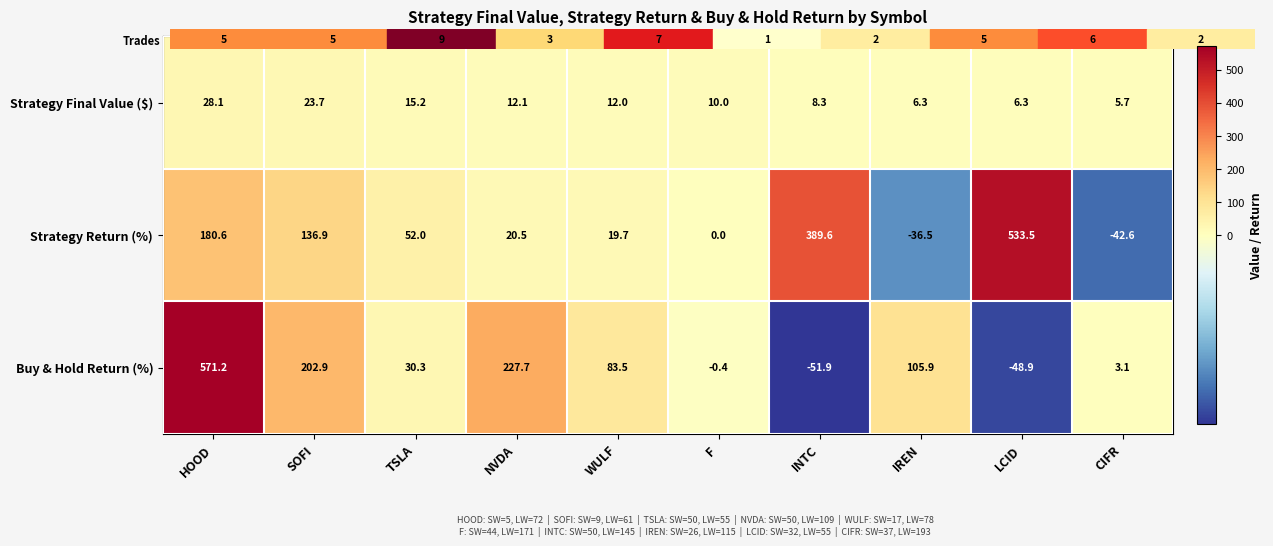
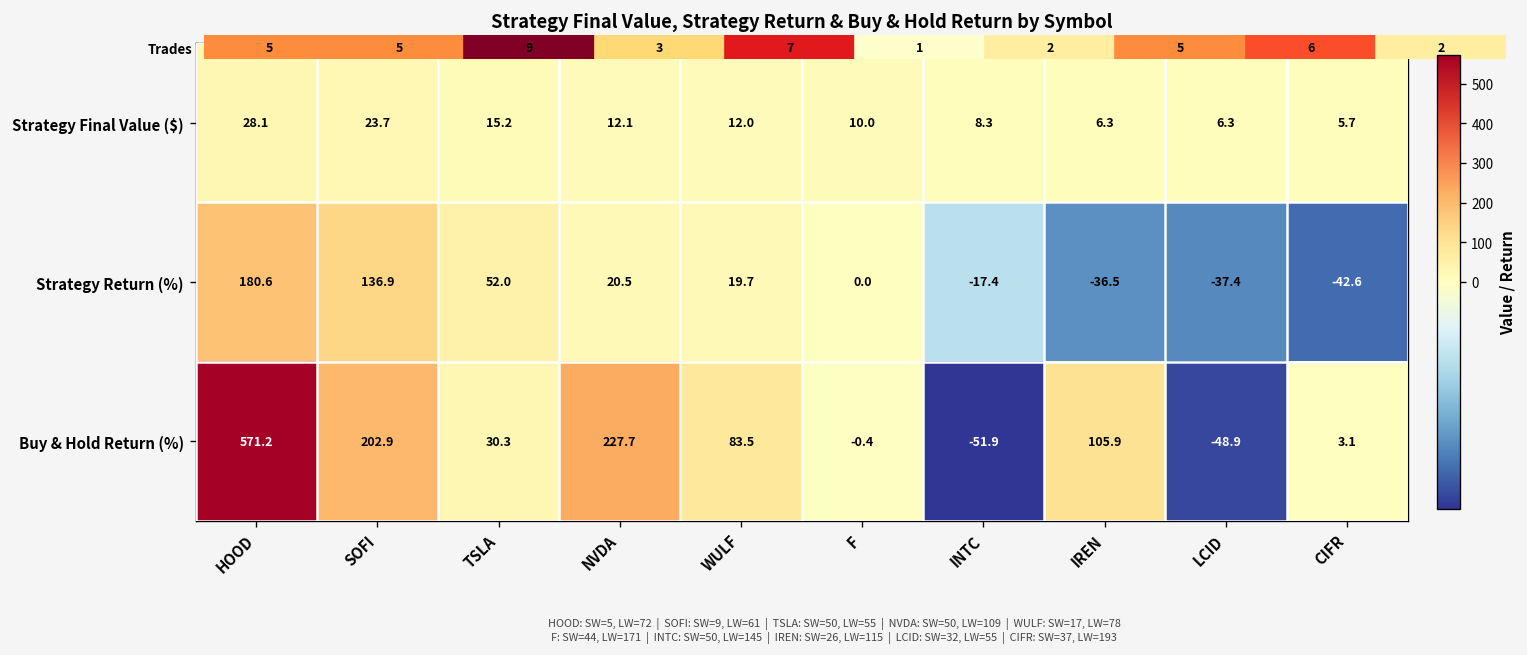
  {
    "Strategy Final Value ($)": {
      "HOOD": 28.1,
      "SOFI": 23.7,
      "TSLA": 15.2,
      "NVDA": 12.1,
      "WULF": 12.0,
      "F": 10.0,
      "INTC": 8.3,
      "IREN": 6.3,
      "LCID": 6.3,
      "CIFR": 5.7
    },
    "Strategy Return (%)": {
      "HOOD": 180.6,
      "SOFI": 136.9,
      "TSLA": 52.0,
      "NVDA": 20.5,
      "WULF": 19.7,
      "F": 0.0,
-     "INTC": 389.6,
+     "INTC": -17.4,
      "IREN": -36.5,
-     "LCID": 533.5,
+     "LCID": -37.4,
      "CIFR": -42.6
    },
    "Buy & Hold Return (%)": {
      "HOOD": 571.2,
      "SOFI": 202.9,
      "TSLA": 30.3,
      "NVDA": 227.7,
      "WULF": 83.5,
      "F": -0.4,
      "INTC": -51.9,
      "IREN": 105.9,
      "LCID": -48.9,
      "CIFR": 3.1
    }
  }
